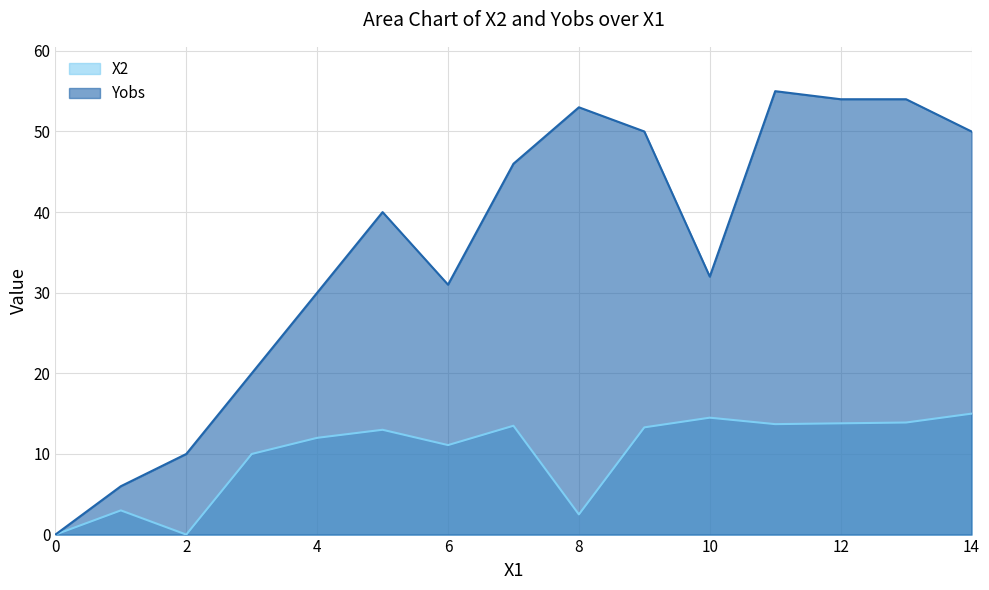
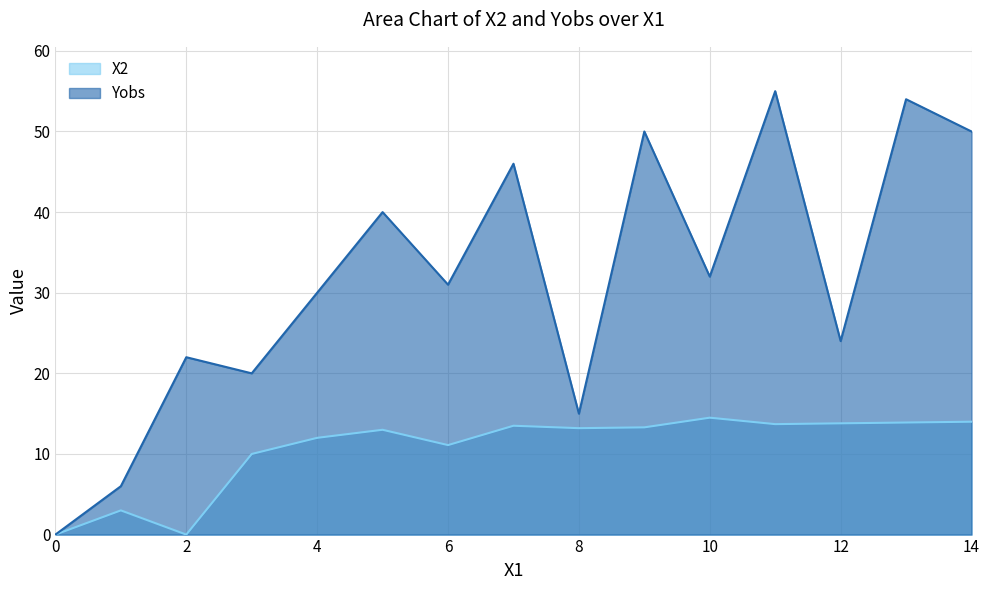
  {
    "X2": {
      "2": 0,
      "4": 12,
      "6": 11,
-     "8": 3,
+     "8": 13,
      "10": 15,
      "12": 14,
-     "14": 15
+     "14": 14
    },
    "Yobs": {
-     "2": 10,
+     "2": 22,
      "4": 30,
      "6": 31,
-     "8": 53,
+     "8": 15,
      "10": 32,
-     "12": 54,
+     "12": 24,
      "14": 50
    }
  }
